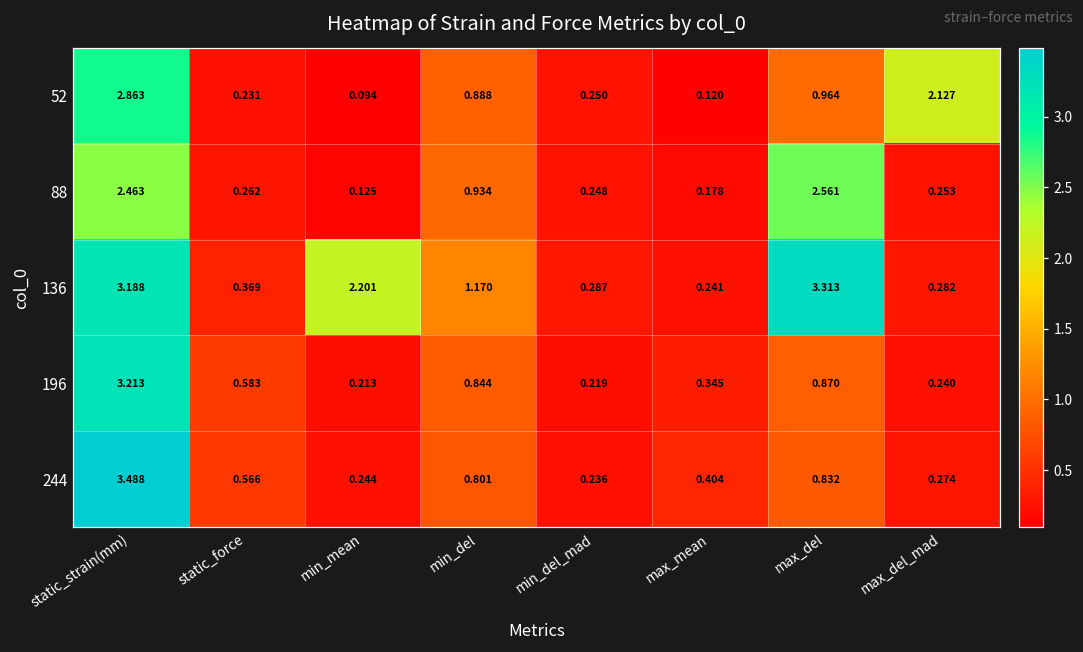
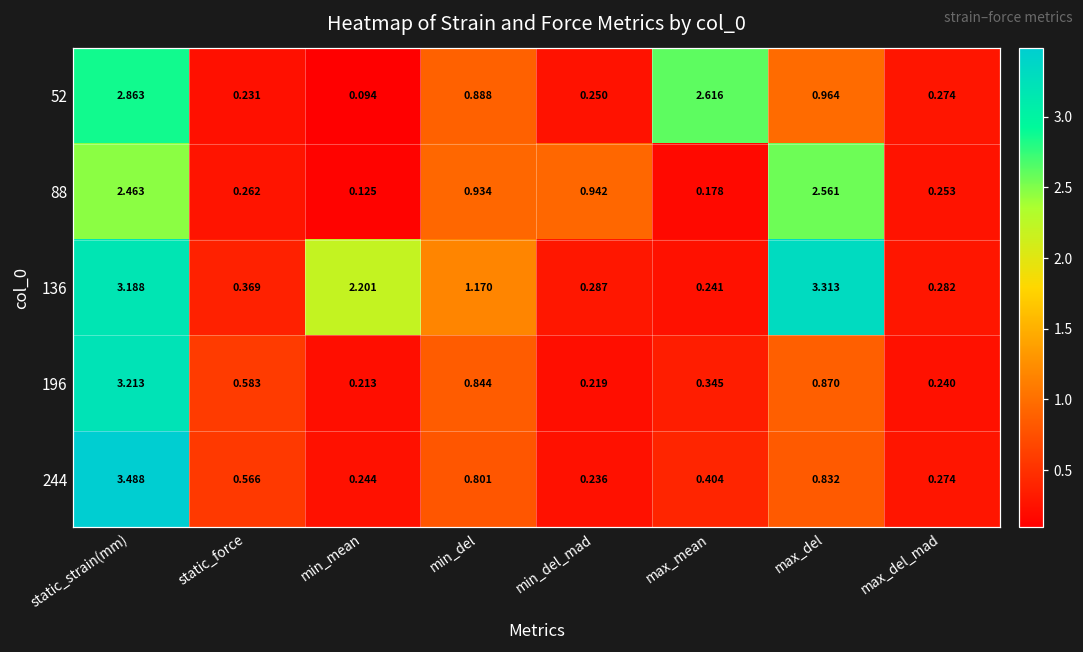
  {
    "52": {
      "static_strain(mm)": 2.863,
      "static_force": 0.231,
      "min_mean": 0.094,
      "min_del": 0.888,
      "min_del_mad": 0.250,
-     "max_mean": 0.120,
+     "max_mean": 2.616,
      "max_del": 0.964,
-     "max_del_mad": 2.127
+     "max_del_mad": 0.274
    },
    "88": {
      "static_strain(mm)": 2.463,
      "static_force": 0.262,
      "min_mean": 0.125,
      "min_del": 0.934,
-     "min_del_mad": 0.248,
+     "min_del_mad": 0.942,
      "max_mean": 0.178,
      "max_del": 2.561,
      "max_del_mad": 0.253
    },
    "136": {
      "static_strain(mm)": 3.188,
      "static_force": 0.369,
      "min_mean": 2.201,
      "min_del": 1.170,
      "min_del_mad": 0.287,
      "max_mean": 0.241,
      "max_del": 3.313,
      "max_del_mad": 0.282
    },
    "196": {
      "static_strain(mm)": 3.213,
      "static_force": 0.583,
      "min_mean": 0.213,
      "min_del": 0.844,
      "min_del_mad": 0.219,
      "max_mean": 0.345,
      "max_del": 0.870,
      "max_del_mad": 0.240
    },
    "244": {
      "static_strain(mm)": 3.488,
      "static_force": 0.566,
      "min_mean": 0.244,
      "min_del": 0.801,
      "min_del_mad": 0.236,
      "max_mean": 0.404,
      "max_del": 0.832,
      "max_del_mad": 0.274
    }
  }
